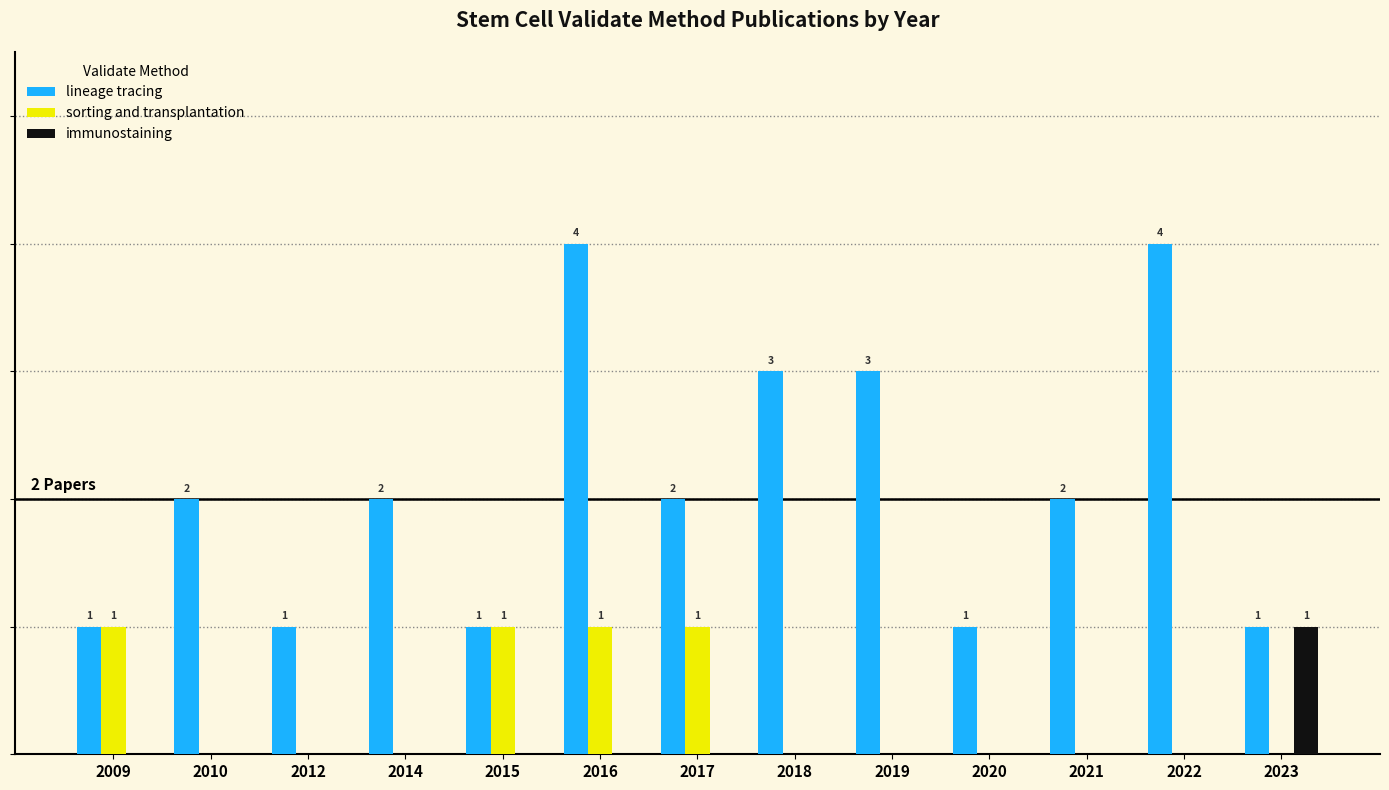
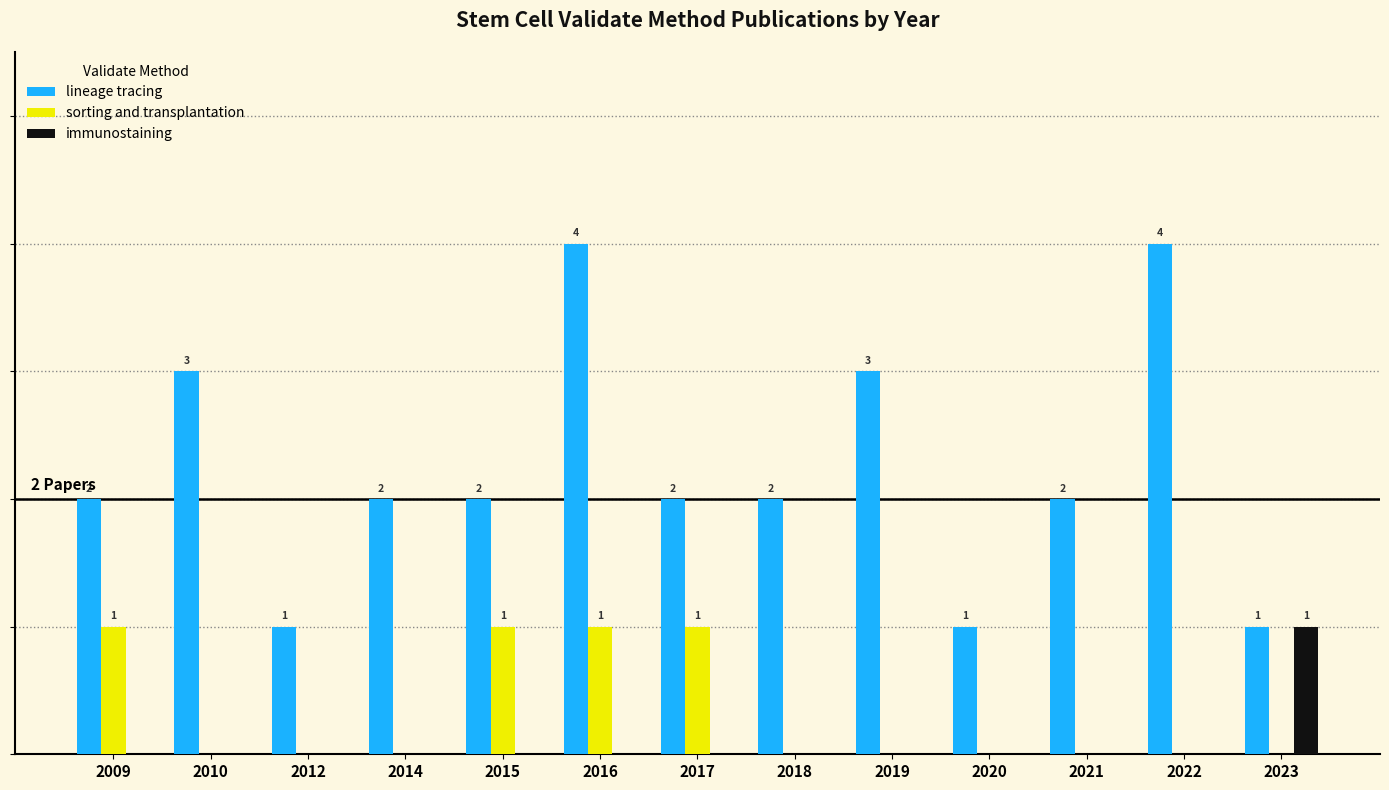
  {
    "lineage tracing": {
-     "2009": 1,
-     "2010": 2,
+     "2009": 2,
+     "2010": 3,
      "2012": 1,
      "2014": 2,
-     "2015": 1,
+     "2015": 2,
      "2016": 4,
      "2017": 2,
-     "2018": 3,
+     "2018": 2,
      "2019": 3,
      "2020": 1,
      "2021": 2,
      "2022": 4,
      "2023": 1
    },
    "sorting and transplantation": {
      "2009": 1,
      "2015": 1,
      "2016": 1,
      "2017": 1
    },
    "immunostaining": {
      "2023": 1
    }
  }
